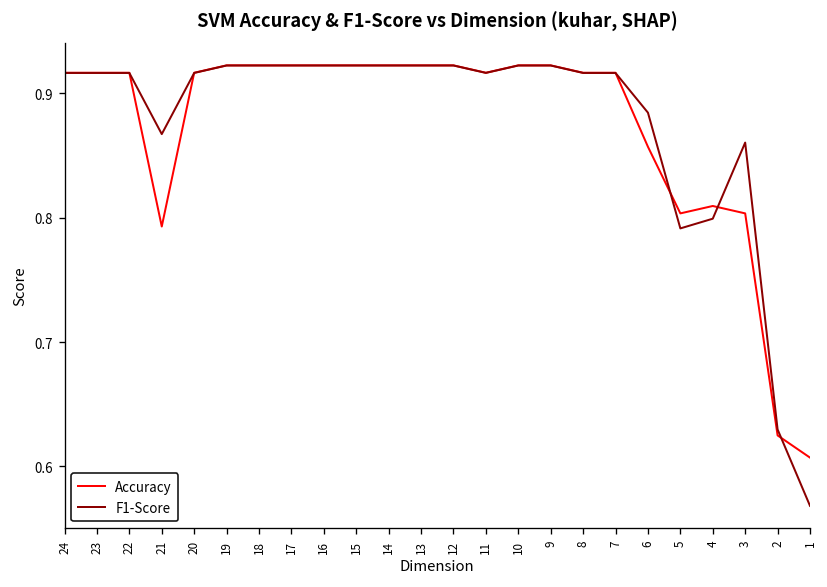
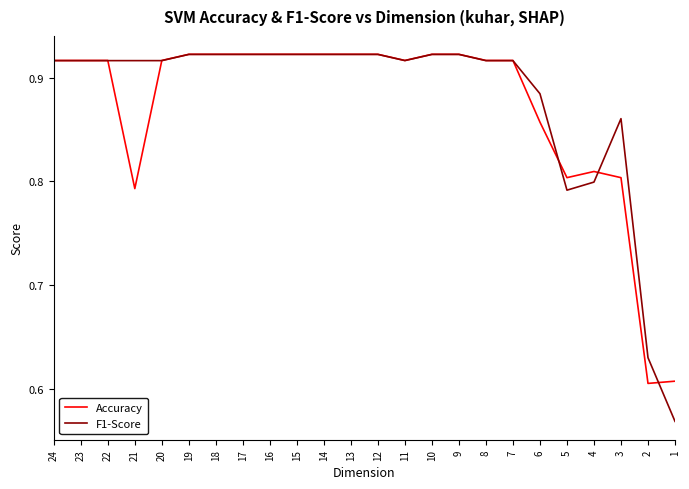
  {
    "Accuracy": {
      "21": 0.793,
      "6": 0.857,
      "5": 0.804,
      "4": 0.810,
      "3": 0.804,
-     "2": 0.625,
+     "2": 0.605,
      "1": 0.607
    },
    "F1-Score": {
-     "21": 0.867,
+     "21": 0.917,
      "6": 0.885,
      "5": 0.791,
      "4": 0.799,
      "3": 0.861,
      "2": 0.630,
      "1": 0.568
    }
  }
